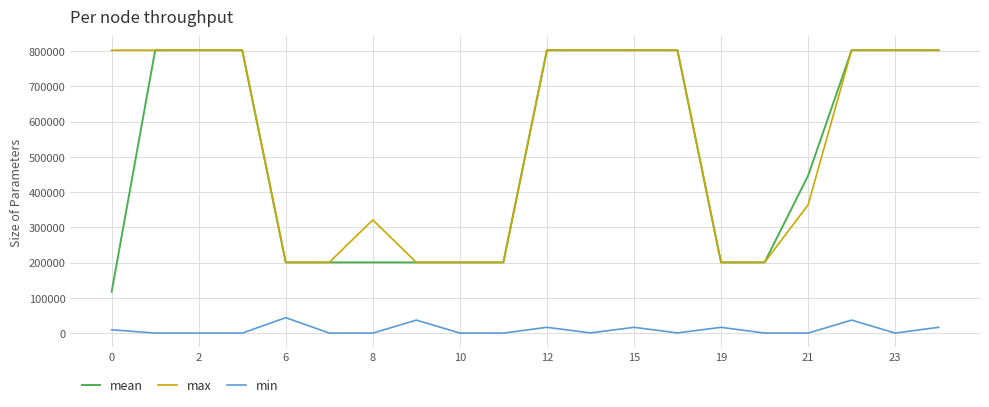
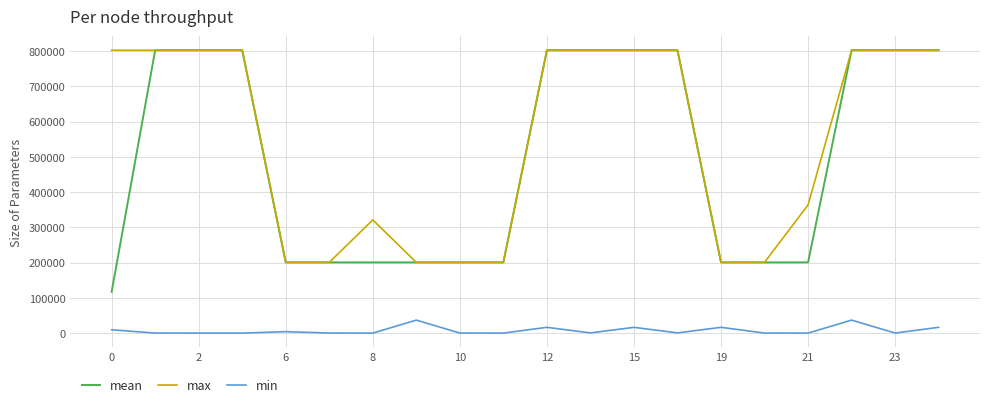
  {
    "mean": {
      "0": 120000,
      "8": 200000,
-     "21": 450000
+     "21": 200000
    },
    "max": {
      "0": 800000,
      "8": 320000,
      "21": 360000
    },
    "min": {
      "0": 10000,
      "2": 0,
-     "6": 40000,
+     "6": 0,
      "8": 0,
      "10": 0,
      "12": 20000,
      "21": 0,
      "23": 0
    }
  }
